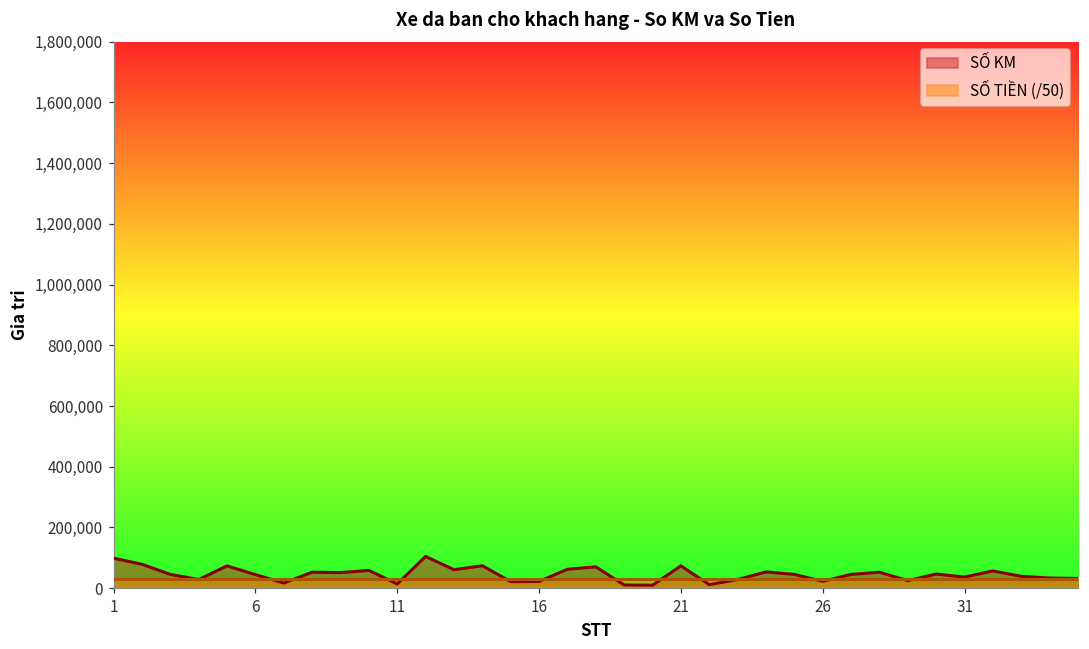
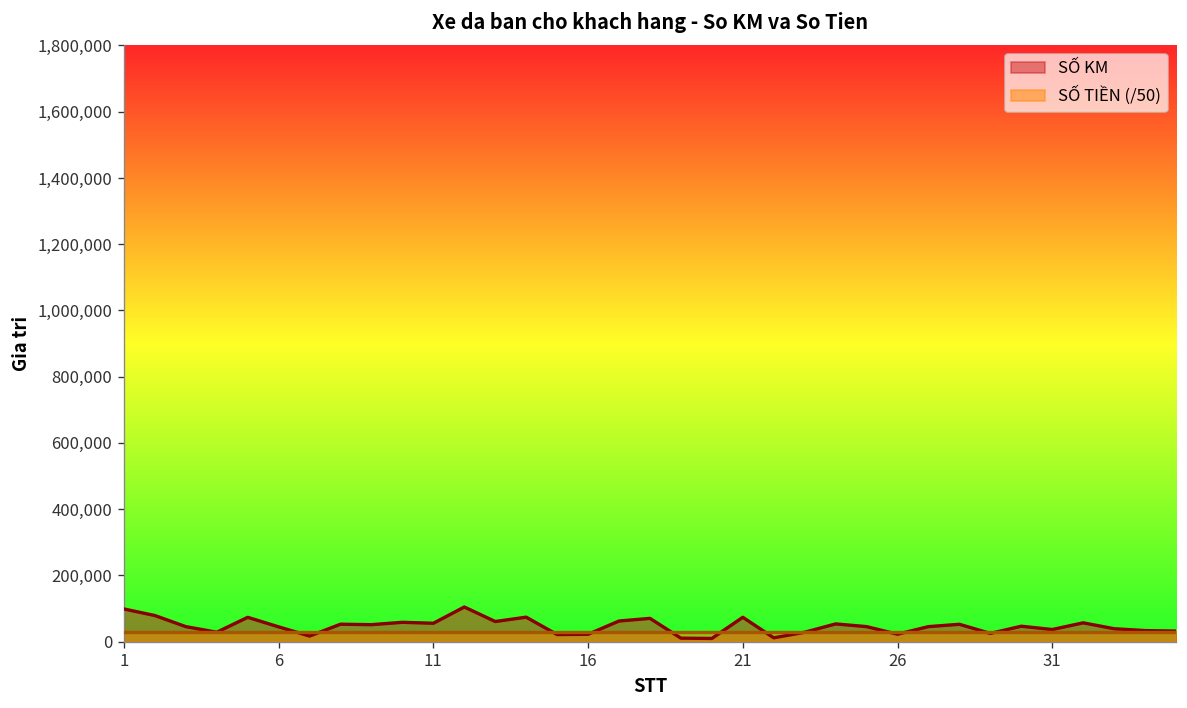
  {
    "SỐ KM": {
      "1": "100,000",
      "6": "40,000",
-     "11": "10,000",
+     "11": "60,000",
      "21": "70,000"
    },
    "SỐ TIỀN (/50)": {
      "1": "30,000",
      "6": "30,000",
      "11": "30,000",
      "21": "30,000"
    }
  }
